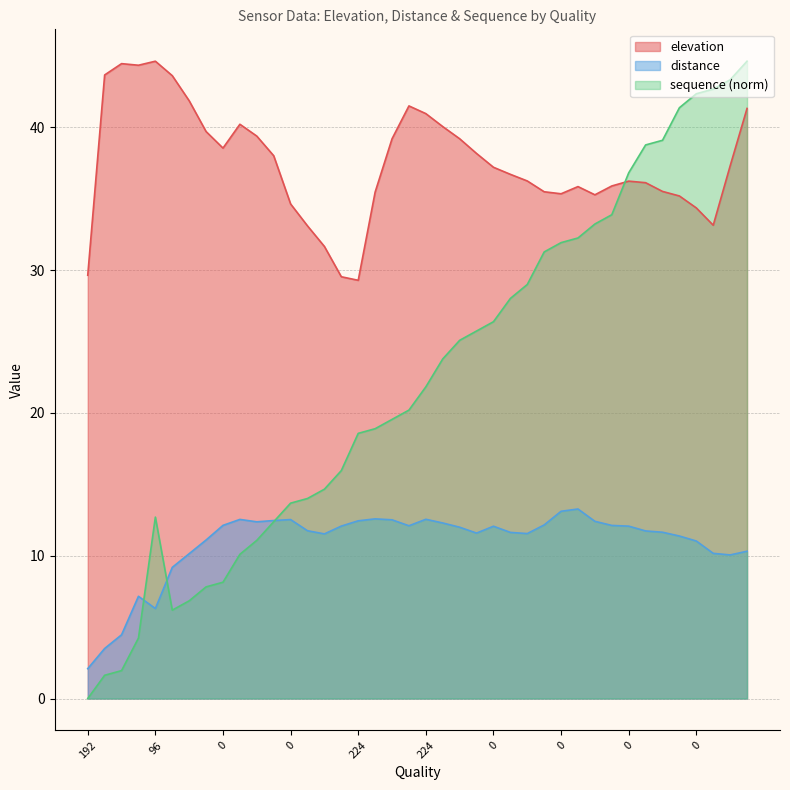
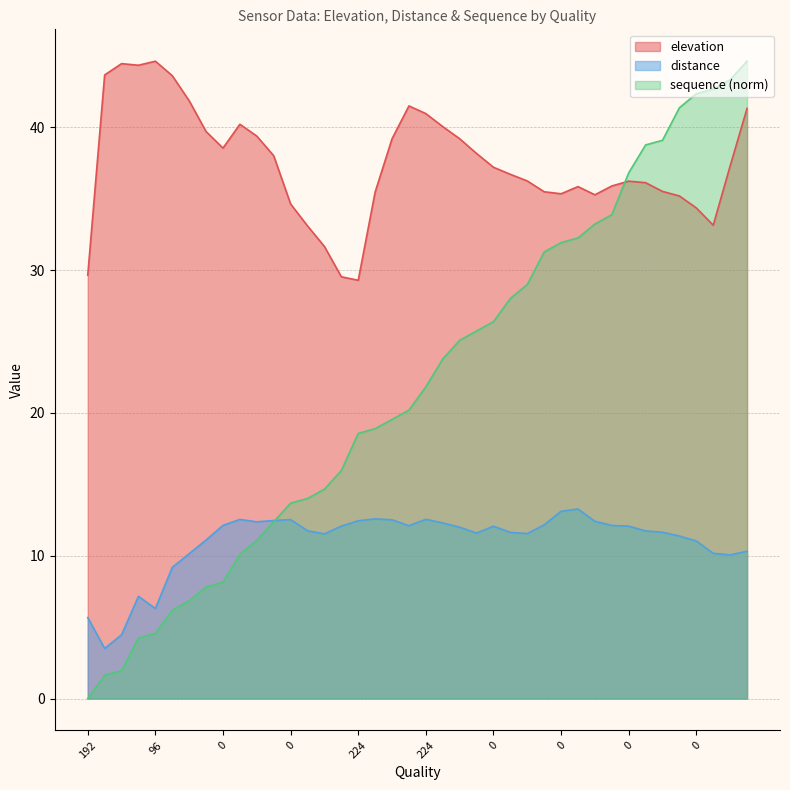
  {
    "elevation": {
      "192": 29.6,
      "96": 44.6
    },
    "distance": {
-     "192": 2.1,
+     "192": 5.7,
      "96": 6.3
    },
    "sequence (norm)": {
      "192": 0.0,
-     "96": 12.7
+     "96": 4.6
    }
  }
